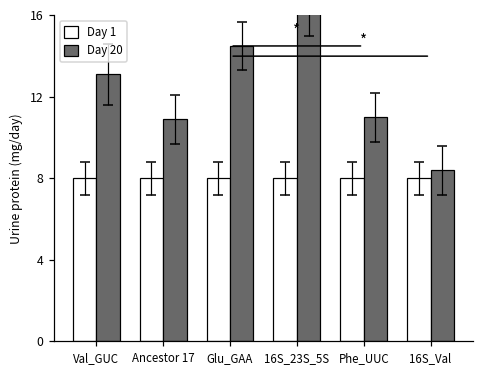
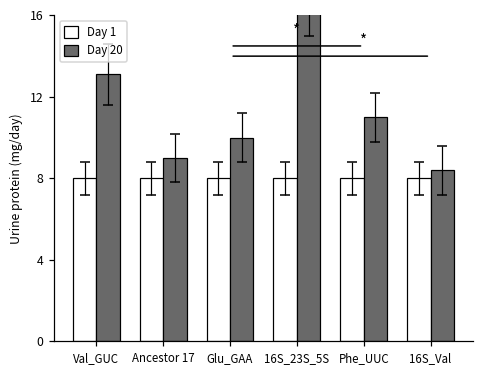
  {
    "Day 1": {
      "Val_GUC": 8.0,
      "Ancestor 17": 8.0,
      "Glu_GAA": 8.0,
      "16S_23S_5S": 8.0,
      "Phe_UUC": 8.0,
      "16S_Val": 8.0
    },
    "Day 20": {
      "Val_GUC": 13.1,
-     "Ancestor 17": 10.9,
-     "Glu_GAA": 14.5,
+     "Ancestor 17": 9.0,
+     "Glu_GAA": 10.0,
      "Phe_UUC": 11.0,
      "16S_Val": 8.4
    }
  }
